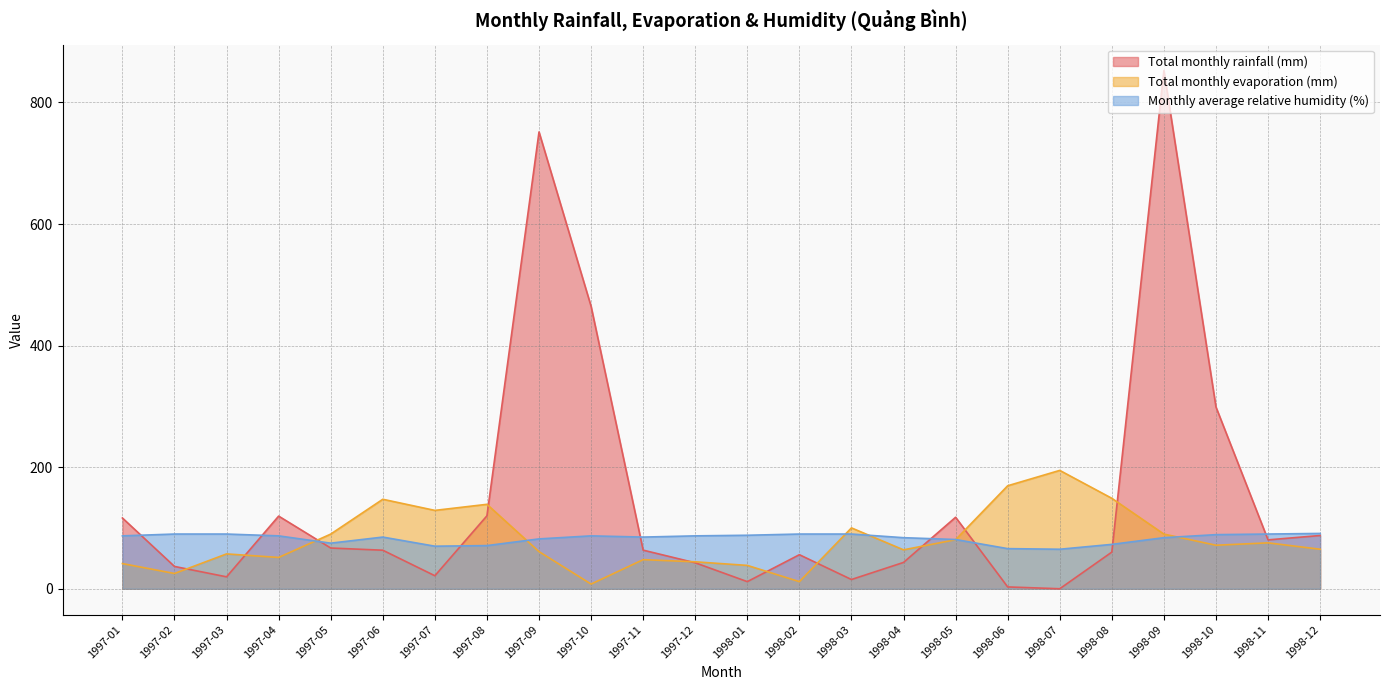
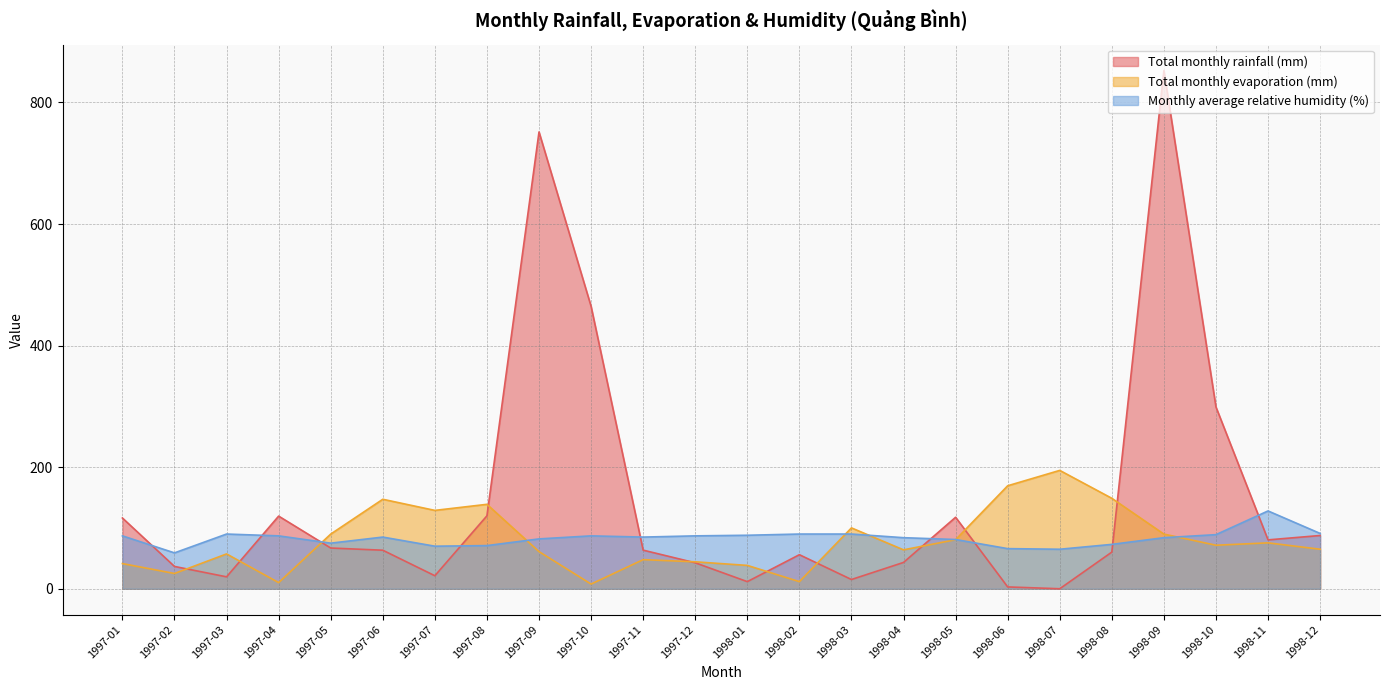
  {
    "Total monthly rainfall (mm)": {
      "1997-01": 120,
      "1997-02": 40,
      "1997-03": 20,
      "1997-04": 120,
      "1997-05": 70,
      "1997-06": 60,
      "1997-07": 20,
      "1997-08": 120,
      "1997-09": 750,
      "1997-10": 460,
      "1997-11": 60,
      "1998-01": 10,
      "1998-02": 60,
      "1998-03": 20,
      "1998-04": 40,
      "1998-05": 120,
      "1998-06": 0,
      "1998-07": 0,
      "1998-08": 60,
      "1998-10": 300,
      "1998-11": 80
    },
    "Total monthly evaporation (mm)": {
      "1997-01": 40,
      "1997-02": 30,
      "1997-03": 60,
-     "1997-04": 50,
+     "1997-04": 10,
      "1997-05": 90,
      "1997-06": 150,
      "1997-07": 130,
      "1997-08": 140,
      "1997-09": 60,
      "1997-10": 10,
      "1997-11": 50,
      "1998-01": 40,
      "1998-02": 10,
      "1998-03": 100,
      "1998-04": 60,
      "1998-06": 170,
      "1998-07": 190,
      "1998-08": 150,
      "1998-09": 90,
      "1998-10": 70,
      "1998-11": 80,
      "1998-12": 70
    },
    "Monthly average relative humidity (%)": {
      "1997-01": 90,
-     "1997-02": 90,
+     "1997-02": 60,
      "1997-03": 90,
      "1997-04": 90,
      "1997-05": 80,
      "1997-06": 90,
      "1997-07": 70,
      "1997-08": 70,
      "1997-09": 80,
      "1997-10": 90,
      "1997-11": 90,
      "1997-12": 90,
      "1998-01": 90,
      "1998-02": 90,
      "1998-03": 90,
      "1998-04": 80,
      "1998-06": 70,
      "1998-07": 70,
      "1998-08": 70,
      "1998-09": 80,
      "1998-10": 90,
-     "1998-11": 90
+     "1998-11": 130
    }
  }
